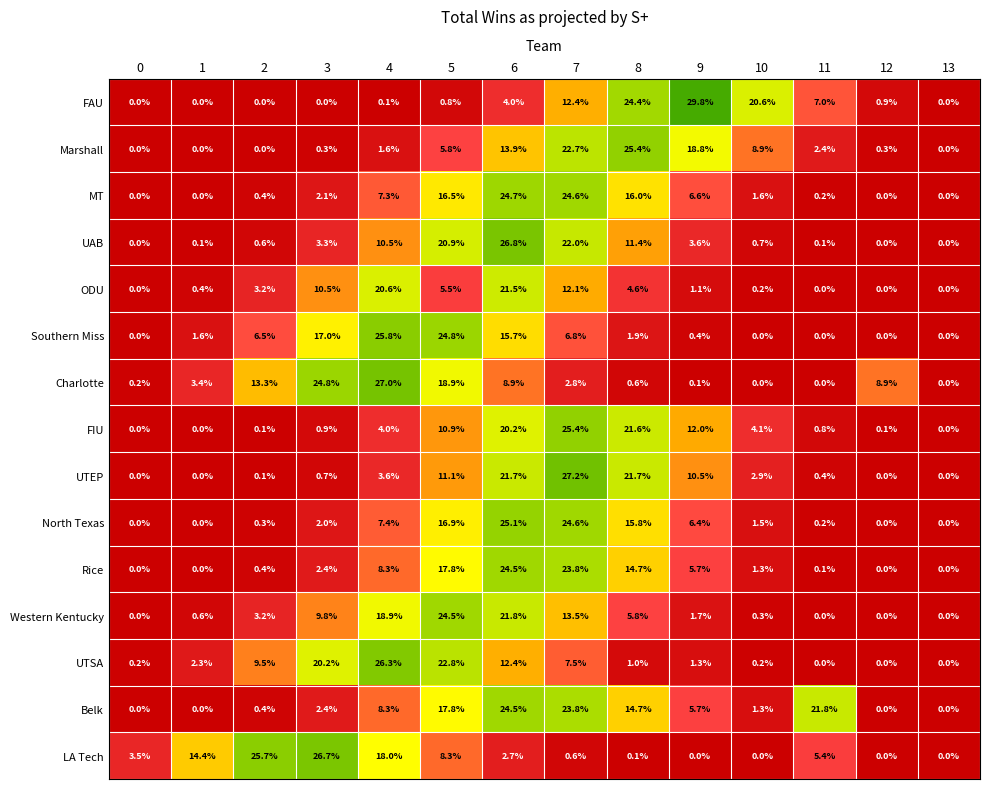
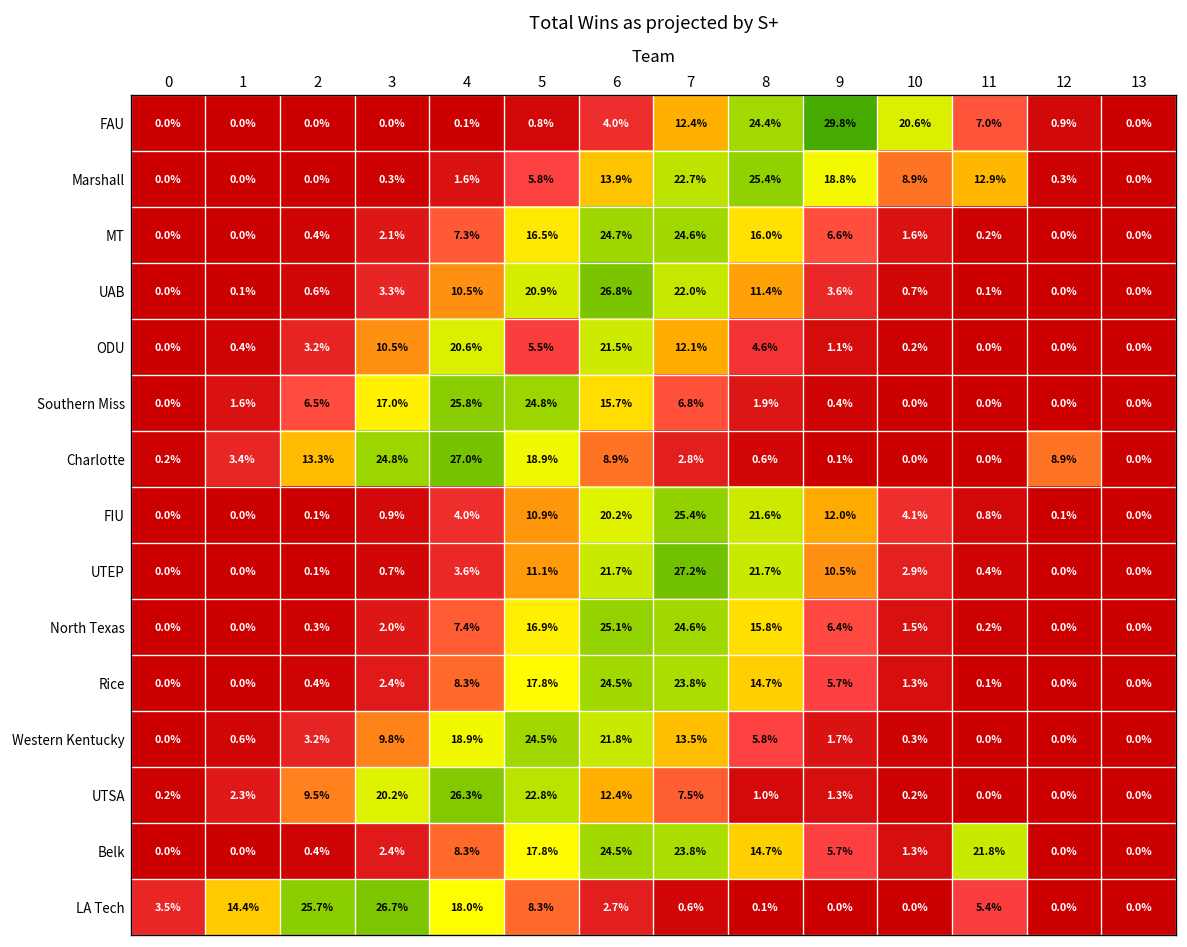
  {
    "Marshall": {
      "0": "0.0%",
      "1": "0.0%",
      "2": "0.0%",
      "3": "0.3%",
      "4": "1.6%",
      "5": "5.8%",
      "6": "13.9%",
      "7": "22.7%",
      "8": "25.4%",
      "9": "18.8%",
      "10": "8.9%",
-     "11": "2.4%",
+     "11": "12.9%",
      "12": "0.3%",
      "13": "0.0%"
    }
  }
